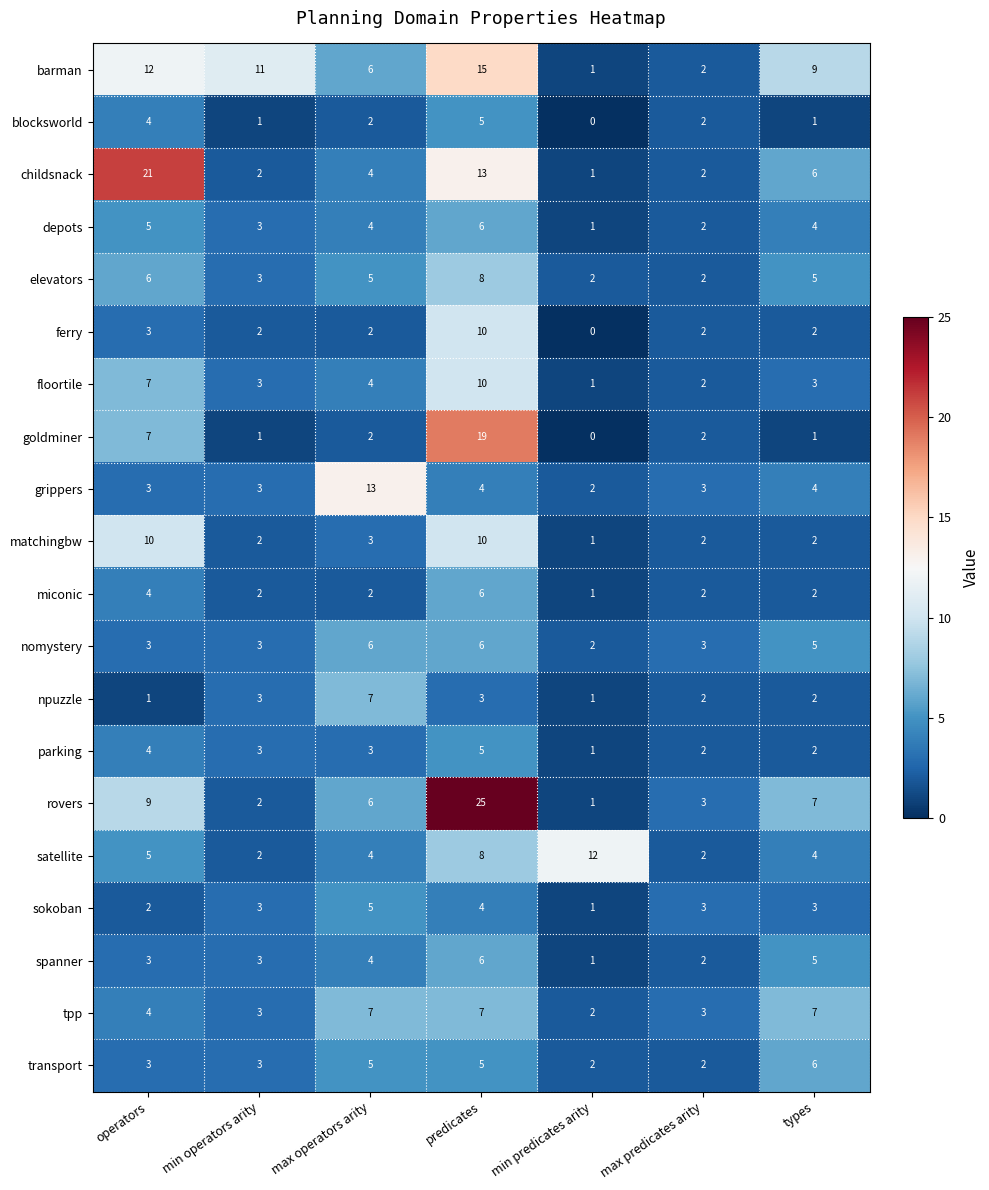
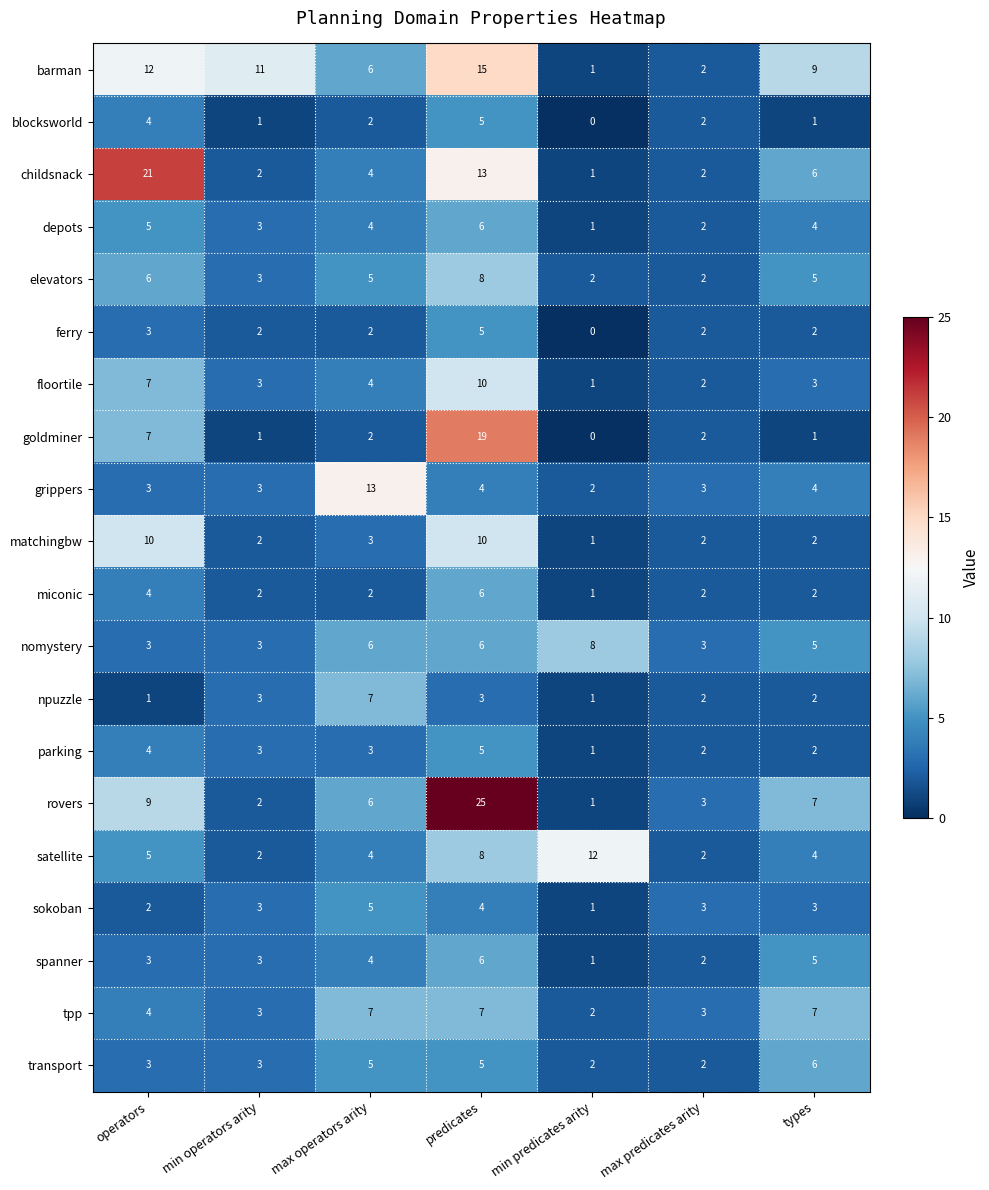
  {
    "barman": {
      "operators": 12,
      "min operators arity": 11,
      "max operators arity": 6,
      "predicates": 15,
      "min predicates arity": 1,
      "max predicates arity": 2,
      "types": 9
    },
    "blocksworld": {
      "operators": 4,
      "min operators arity": 1,
      "max operators arity": 2,
      "predicates": 5,
      "min predicates arity": 0,
      "max predicates arity": 2,
      "types": 1
    },
    "childsnack": {
      "operators": 21,
      "min operators arity": 2,
      "max operators arity": 4,
      "predicates": 13,
      "min predicates arity": 1,
      "max predicates arity": 2,
      "types": 6
    },
    "depots": {
      "operators": 5,
      "min operators arity": 3,
      "max operators arity": 4,
      "predicates": 6,
      "min predicates arity": 1,
      "max predicates arity": 2,
      "types": 4
    },
    "elevators": {
      "operators": 6,
      "min operators arity": 3,
      "max operators arity": 5,
      "predicates": 8,
      "min predicates arity": 2,
      "max predicates arity": 2,
      "types": 5
    },
    "ferry": {
      "operators": 3,
      "min operators arity": 2,
      "max operators arity": 2,
-     "predicates": 10,
+     "predicates": 5,
      "min predicates arity": 0,
      "max predicates arity": 2,
      "types": 2
    },
    "floortile": {
      "operators": 7,
      "min operators arity": 3,
      "max operators arity": 4,
      "predicates": 10,
      "min predicates arity": 1,
      "max predicates arity": 2,
      "types": 3
    },
    "goldminer": {
      "operators": 7,
      "min operators arity": 1,
      "max operators arity": 2,
      "predicates": 19,
      "min predicates arity": 0,
      "max predicates arity": 2,
      "types": 1
    },
    "grippers": {
      "operators": 3,
      "min operators arity": 3,
      "max operators arity": 13,
      "predicates": 4,
      "min predicates arity": 2,
      "max predicates arity": 3,
      "types": 4
    },
    "matchingbw": {
      "operators": 10,
      "min operators arity": 2,
      "max operators arity": 3,
      "predicates": 10,
      "min predicates arity": 1,
      "max predicates arity": 2,
      "types": 2
    },
    "miconic": {
      "operators": 4,
      "min operators arity": 2,
      "max operators arity": 2,
      "predicates": 6,
      "min predicates arity": 1,
      "max predicates arity": 2,
      "types": 2
    },
    "nomystery": {
      "operators": 3,
      "min operators arity": 3,
      "max operators arity": 6,
      "predicates": 6,
-     "min predicates arity": 2,
+     "min predicates arity": 8,
      "max predicates arity": 3,
      "types": 5
    },
    "npuzzle": {
      "operators": 1,
      "min operators arity": 3,
      "max operators arity": 7,
      "predicates": 3,
      "min predicates arity": 1,
      "max predicates arity": 2,
      "types": 2
    },
    "parking": {
      "operators": 4,
      "min operators arity": 3,
      "max operators arity": 3,
      "predicates": 5,
      "min predicates arity": 1,
      "max predicates arity": 2,
      "types": 2
    },
    "rovers": {
      "operators": 9,
      "min operators arity": 2,
      "max operators arity": 6,
      "predicates": 25,
      "min predicates arity": 1,
      "max predicates arity": 3,
      "types": 7
    },
    "satellite": {
      "operators": 5,
      "min operators arity": 2,
      "max operators arity": 4,
      "predicates": 8,
      "min predicates arity": 12,
      "max predicates arity": 2,
      "types": 4
    },
    "sokoban": {
      "operators": 2,
      "min operators arity": 3,
      "max operators arity": 5,
      "predicates": 4,
      "min predicates arity": 1,
      "max predicates arity": 3,
      "types": 3
    },
    "spanner": {
      "operators": 3,
      "min operators arity": 3,
      "max operators arity": 4,
      "predicates": 6,
      "min predicates arity": 1,
      "max predicates arity": 2,
      "types": 5
    },
    "tpp": {
      "operators": 4,
      "min operators arity": 3,
      "max operators arity": 7,
      "predicates": 7,
      "min predicates arity": 2,
      "max predicates arity": 3,
      "types": 7
    },
    "transport": {
      "operators": 3,
      "min operators arity": 3,
      "max operators arity": 5,
      "predicates": 5,
      "min predicates arity": 2,
      "max predicates arity": 2,
      "types": 6
    }
  }
